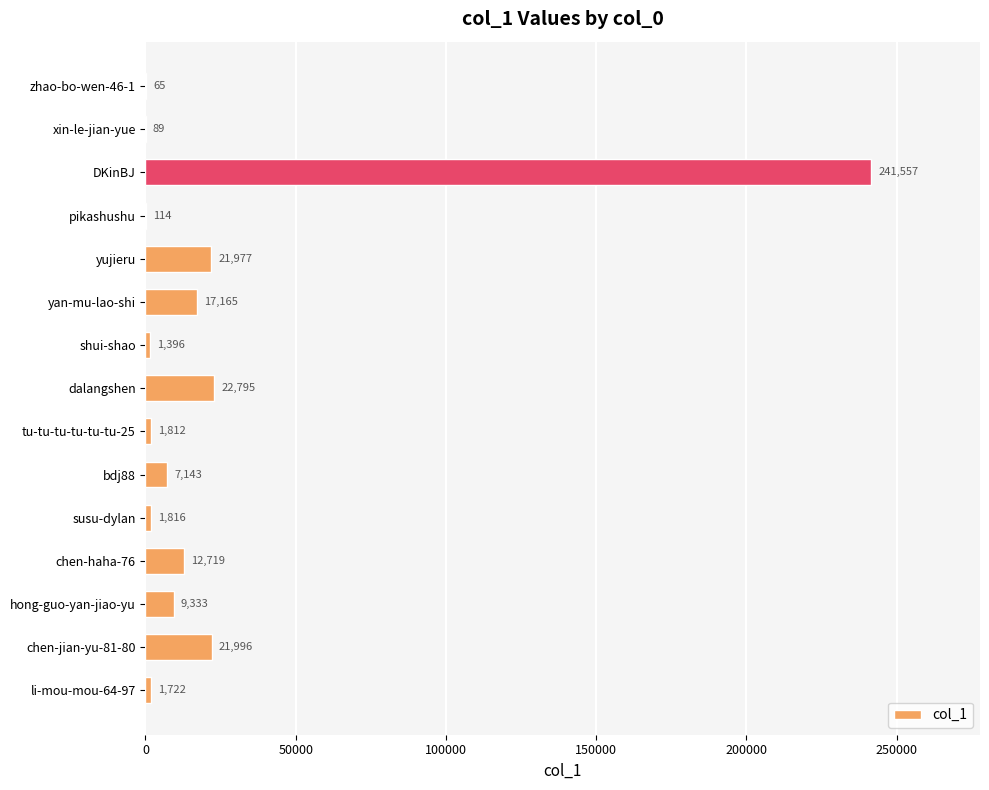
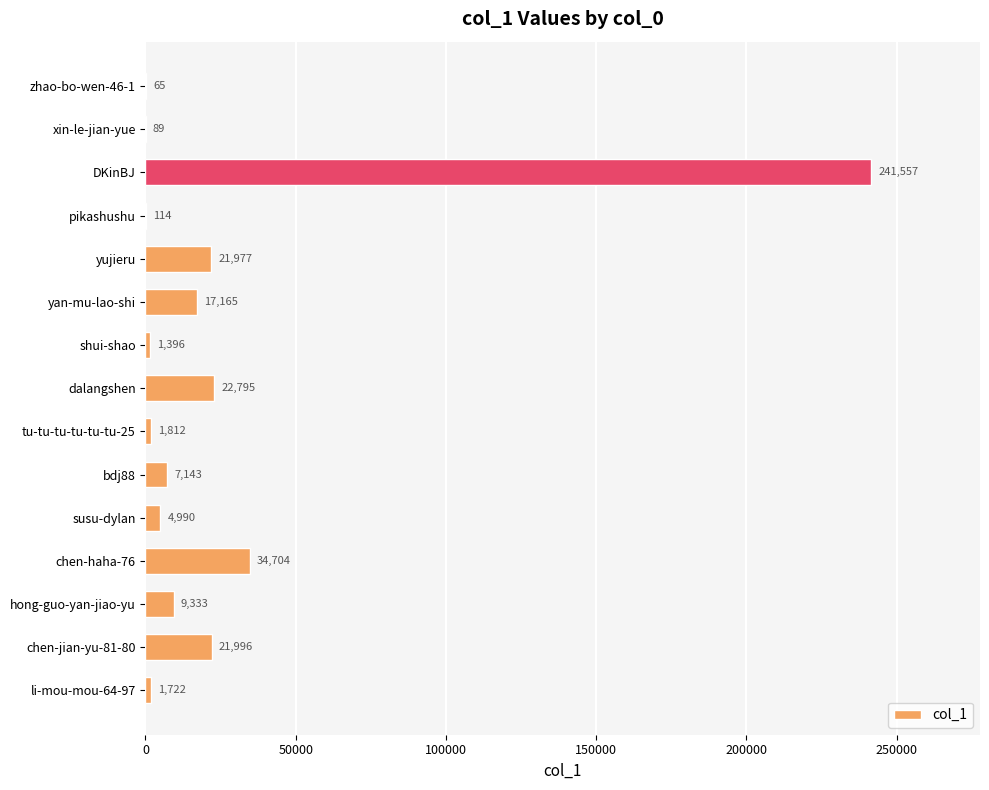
  {
    "zhao-bo-wen-46-1": "65",
    "xin-le-jian-yue": "89",
    "DKinBJ": "241,557",
    "pikashushu": "114",
    "yujieru": "21,977",
    "yan-mu-lao-shi": "17,165",
    "shui-shao": "1,396",
    "dalangshen": "22,795",
    "tu-tu-tu-tu-tu-tu-25": "1,812",
    "bdj88": "7,143",
-   "susu-dylan": "1,816",
-   "chen-haha-76": "12,719",
+   "susu-dylan": "4,990",
+   "chen-haha-76": "34,704",
    "hong-guo-yan-jiao-yu": "9,333",
    "chen-jian-yu-81-80": "21,996",
    "li-mou-mou-64-97": "1,722"
  }
